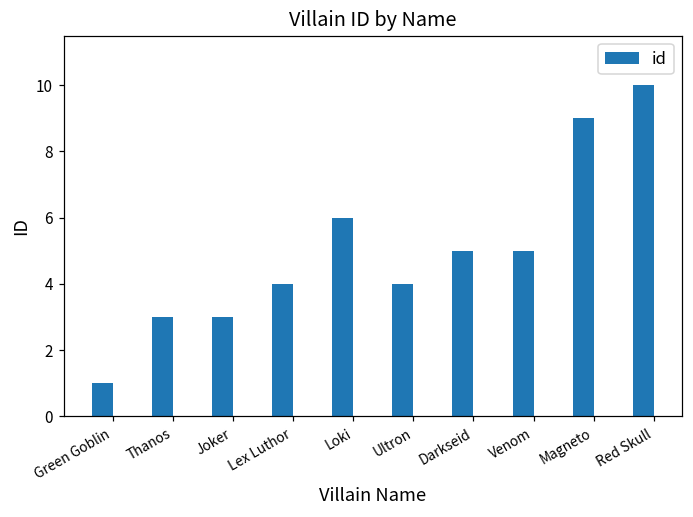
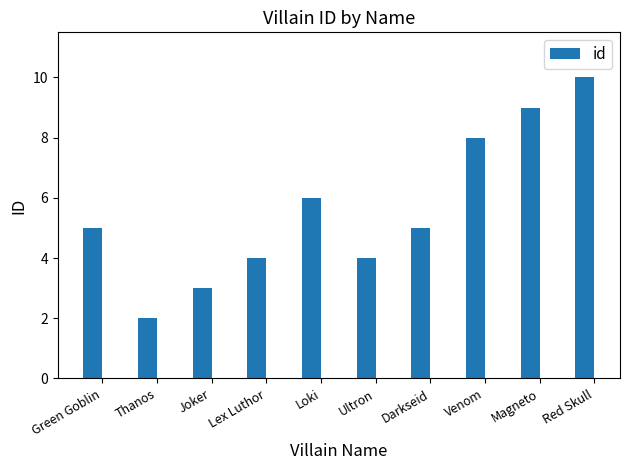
  {
-   "Green Goblin": 1,
-   "Thanos": 3,
+   "Green Goblin": 5,
+   "Thanos": 2,
    "Joker": 3,
    "Lex Luthor": 4,
    "Loki": 6,
    "Ultron": 4,
    "Darkseid": 5,
-   "Venom": 5,
+   "Venom": 8,
    "Magneto": 9,
    "Red Skull": 10
  }
